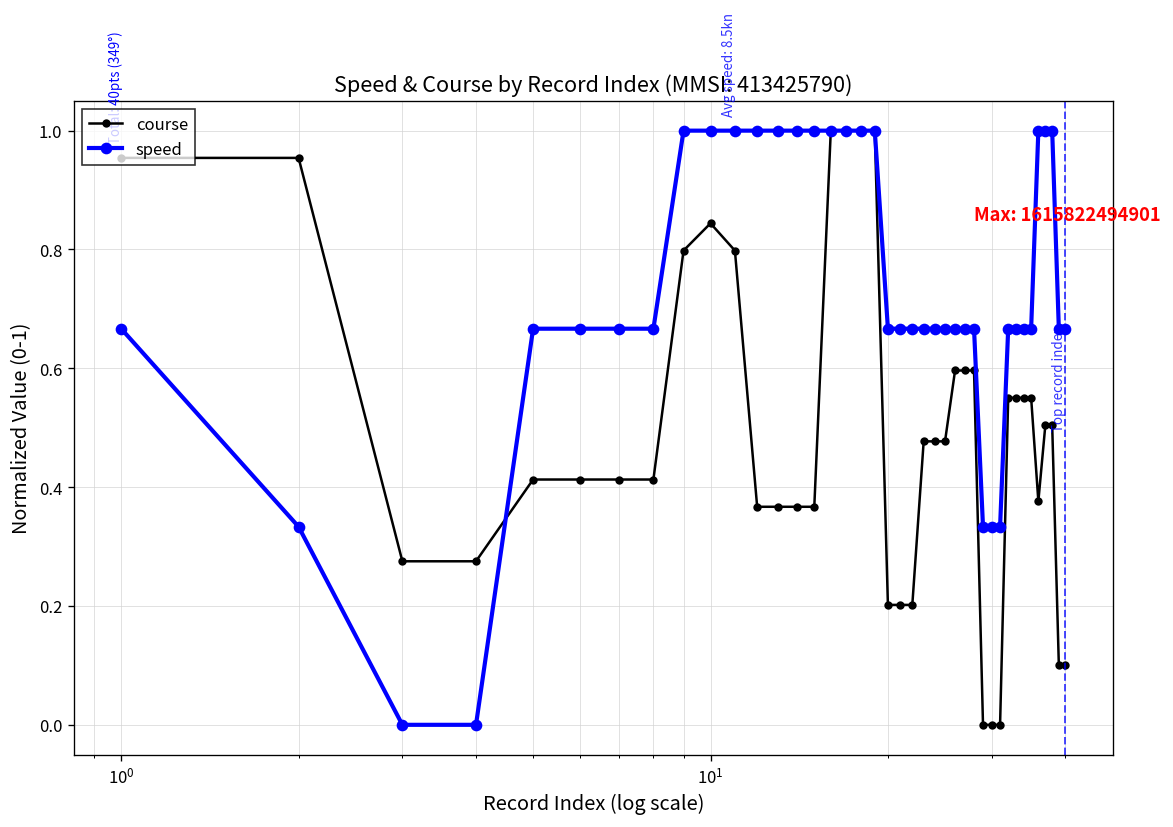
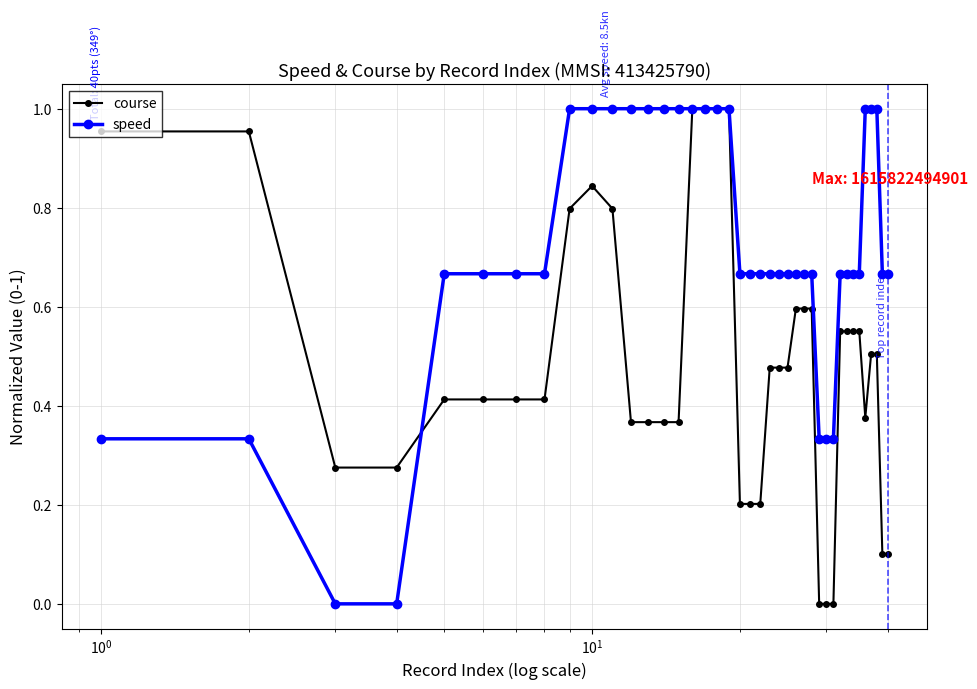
  {
    "course": {
      "10^1": 0.84
    },
    "speed": {
-     "10^0": 0.67,
+     "10^0": 0.33,
      "10^1": 1.00
    }
  }
